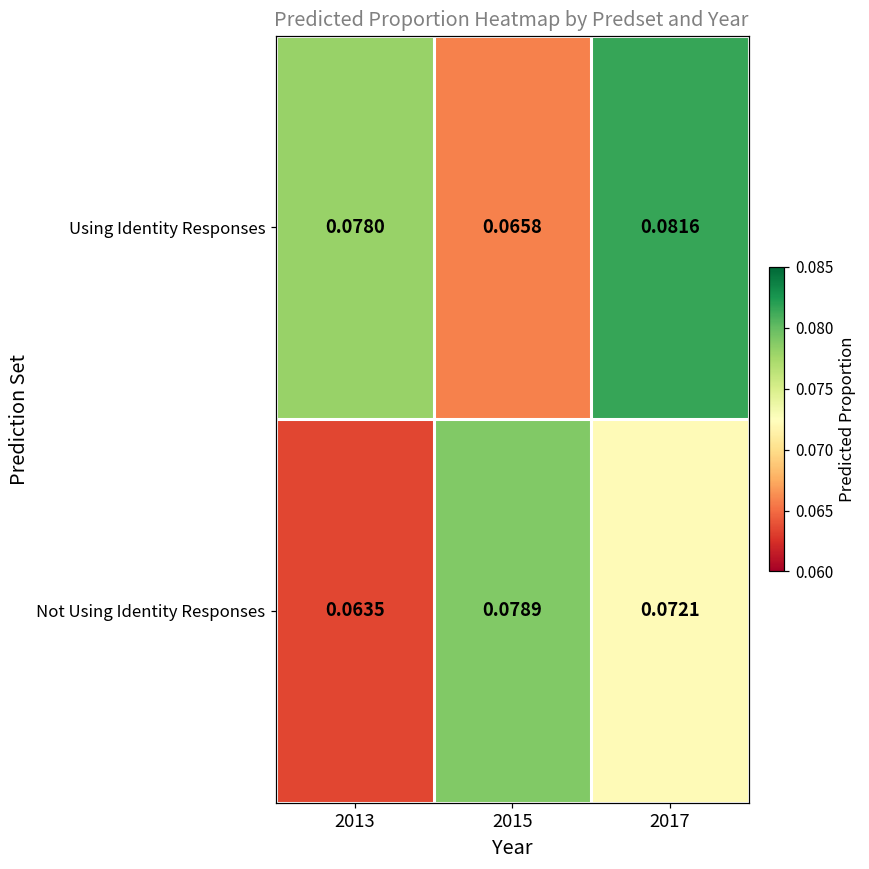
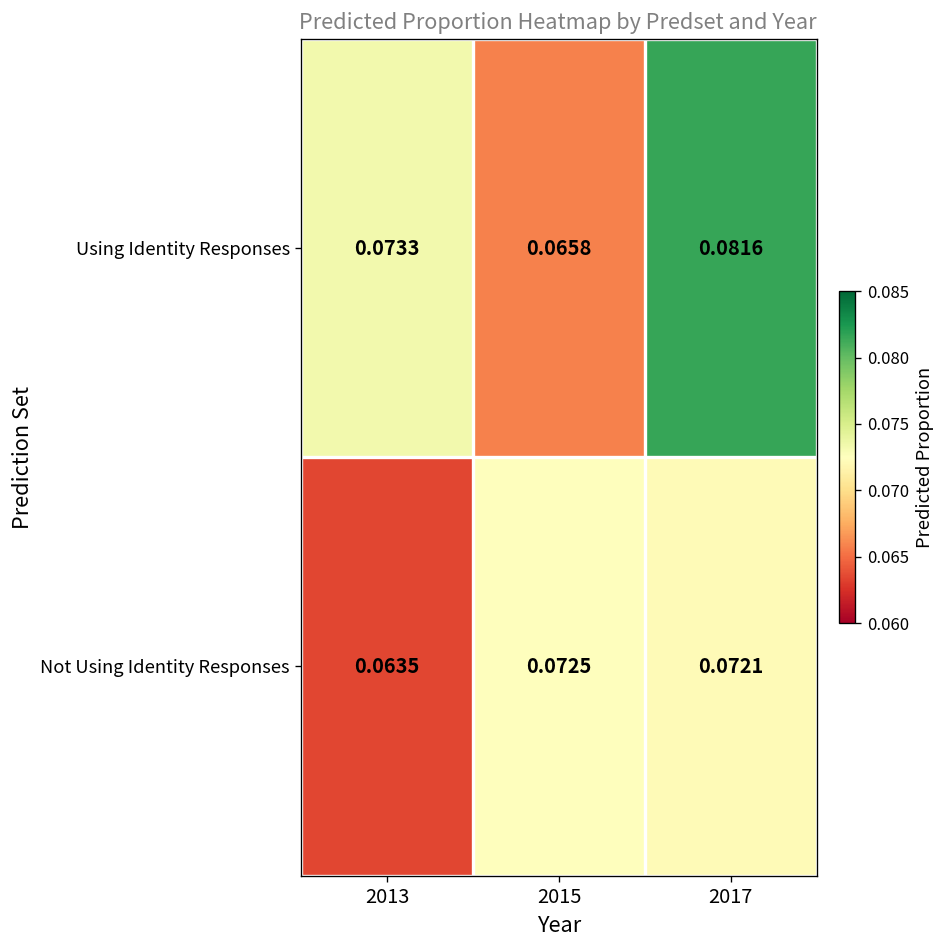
  {
    "Using Identity Responses": {
-     "2013": 0.0780,
+     "2013": 0.0733,
      "2015": 0.0658,
      "2017": 0.0816
    },
    "Not Using Identity Responses": {
      "2013": 0.0635,
-     "2015": 0.0789,
+     "2015": 0.0725,
      "2017": 0.0721
    }
  }
